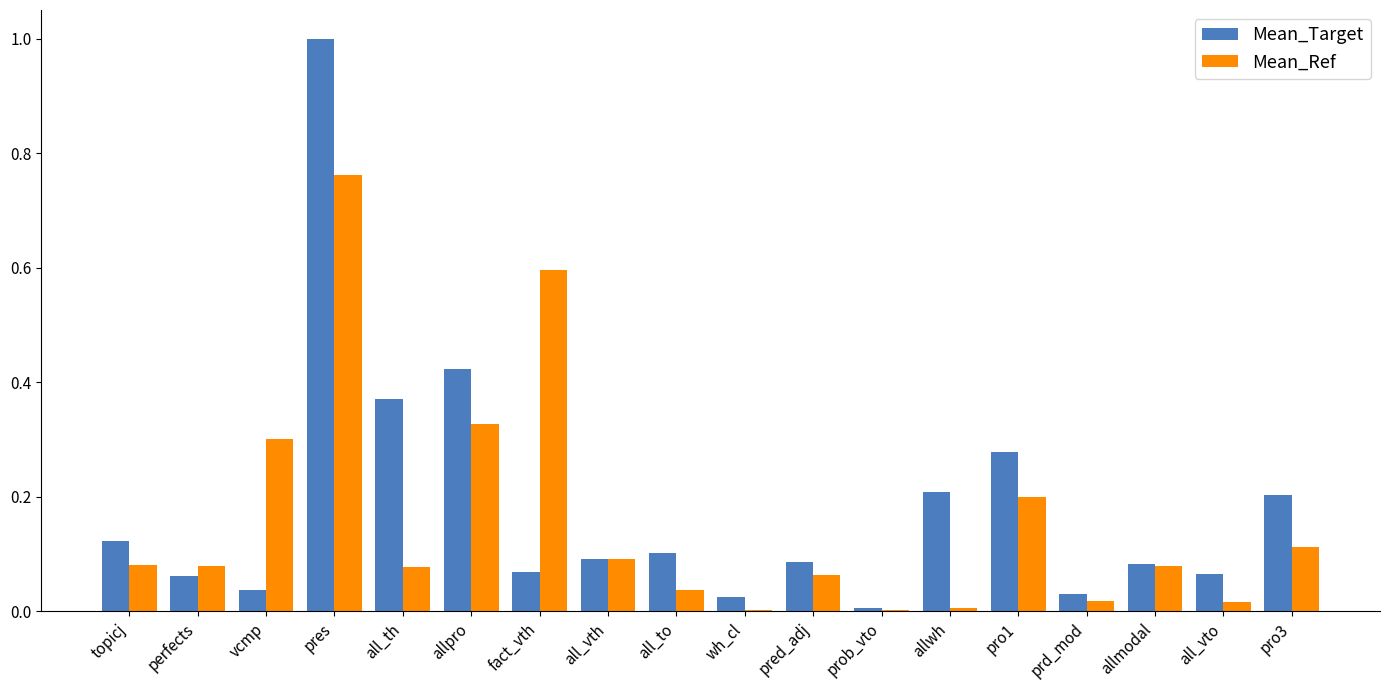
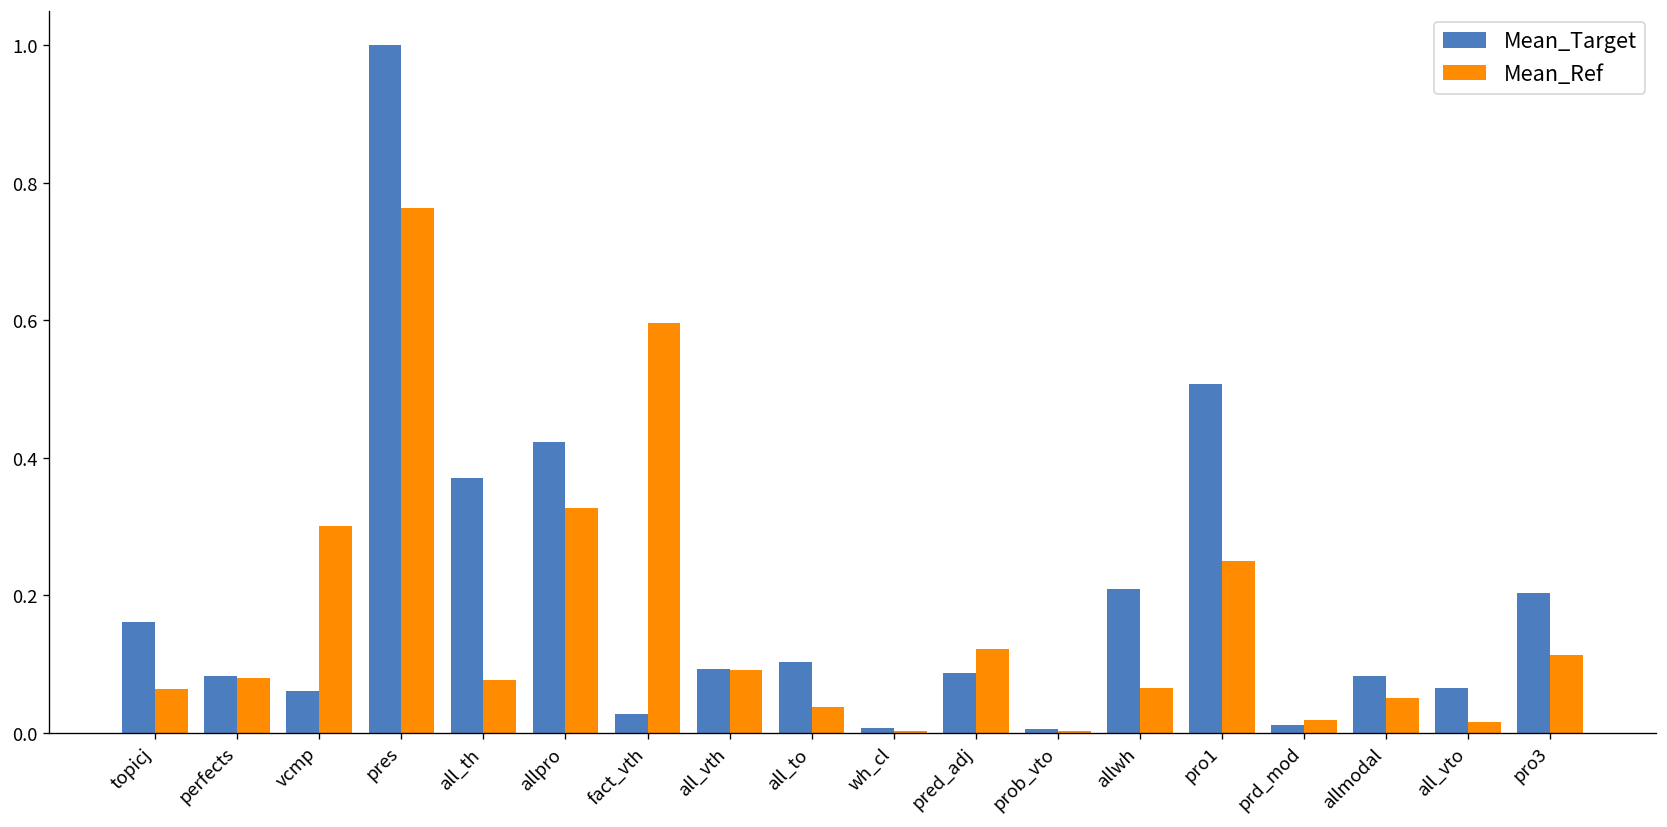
  {
    "Mean_Target": {
-     "topicj": 0.12,
-     "perfects": 0.06,
-     "vcmp": 0.04,
+     "topicj": 0.16,
+     "perfects": 0.08,
+     "vcmp": 0.06,
      "pres": 1.00,
      "all_th": 0.37,
      "allpro": 0.42,
-     "fact_vth": 0.07,
+     "fact_vth": 0.03,
      "all_vth": 0.09,
      "all_to": 0.10,
-     "wh_cl": 0.02,
+     "wh_cl": 0.01,
      "pred_adj": 0.09,
      "prob_vto": 0.01,
      "allwh": 0.21,
-     "pro1": 0.28,
-     "prd_mod": 0.03,
+     "pro1": 0.51,
+     "prd_mod": 0.01,
      "allmodal": 0.08,
      "all_vto": 0.07,
      "pro3": 0.20
    },
    "Mean_Ref": {
-     "topicj": 0.08,
+     "topicj": 0.06,
      "perfects": 0.08,
      "vcmp": 0.30,
      "pres": 0.76,
      "all_th": 0.08,
      "allpro": 0.33,
      "fact_vth": 0.60,
      "all_vth": 0.09,
      "all_to": 0.04,
-     "pred_adj": 0.06,
-     "allwh": 0.01,
-     "pro1": 0.20,
+     "pred_adj": 0.12,
+     "allwh": 0.07,
+     "pro1": 0.25,
      "prd_mod": 0.02,
-     "allmodal": 0.08,
+     "allmodal": 0.05,
      "all_vto": 0.02,
      "pro3": 0.11
    }
  }
